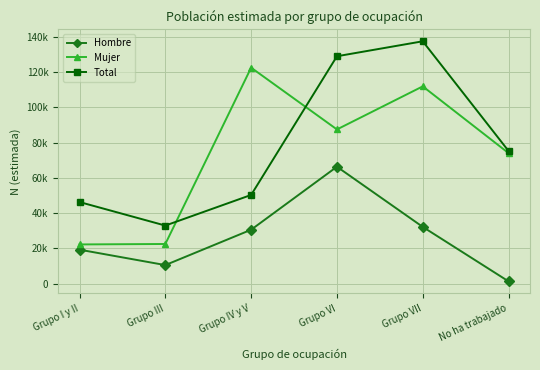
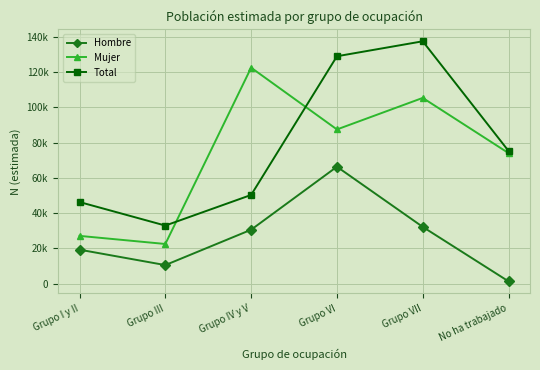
  {
    "Mujer": {
-     "Grupo I y II": 22000,
+     "Grupo I y II": 27000,
      "Grupo III": 22000,
      "Grupo IV y V": 123000,
      "Grupo VI": 87000,
-     "Grupo VII": 112000
+     "Grupo VII": 105000
    }
  }
